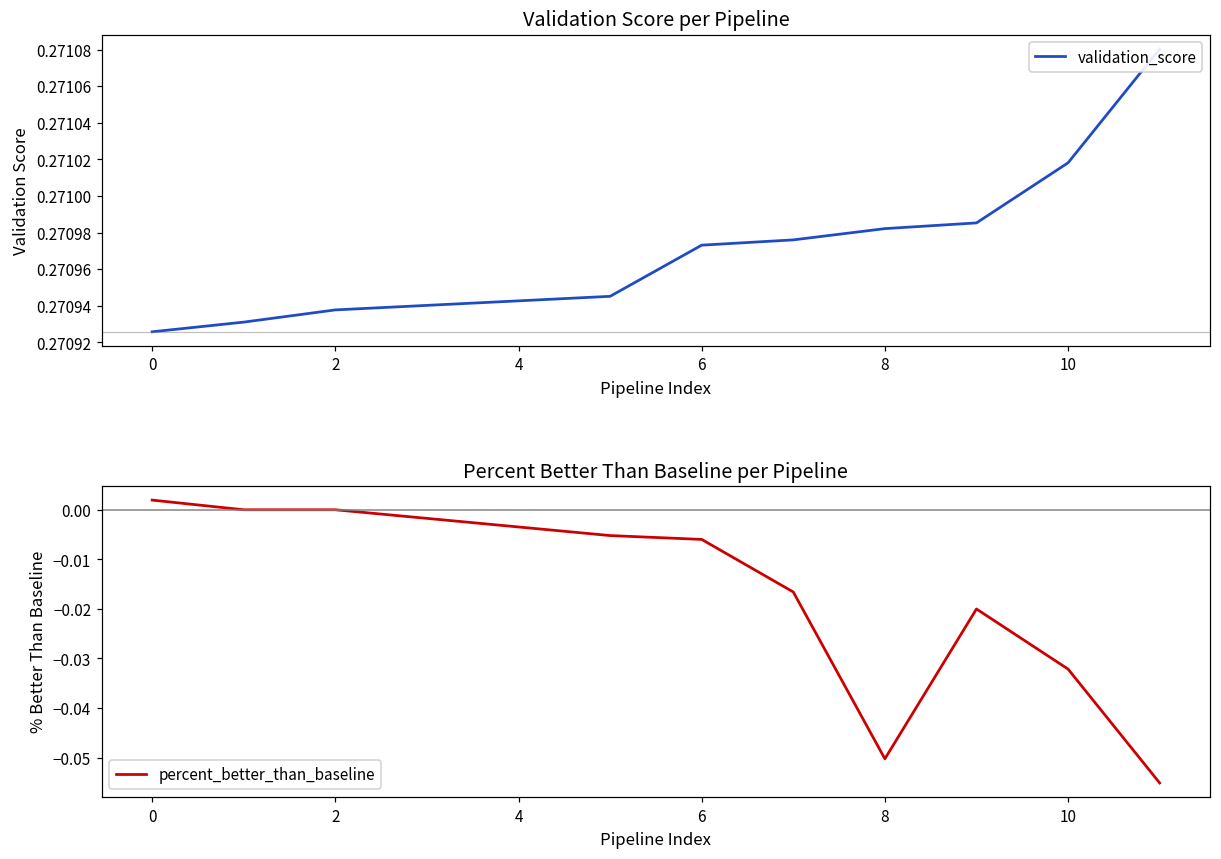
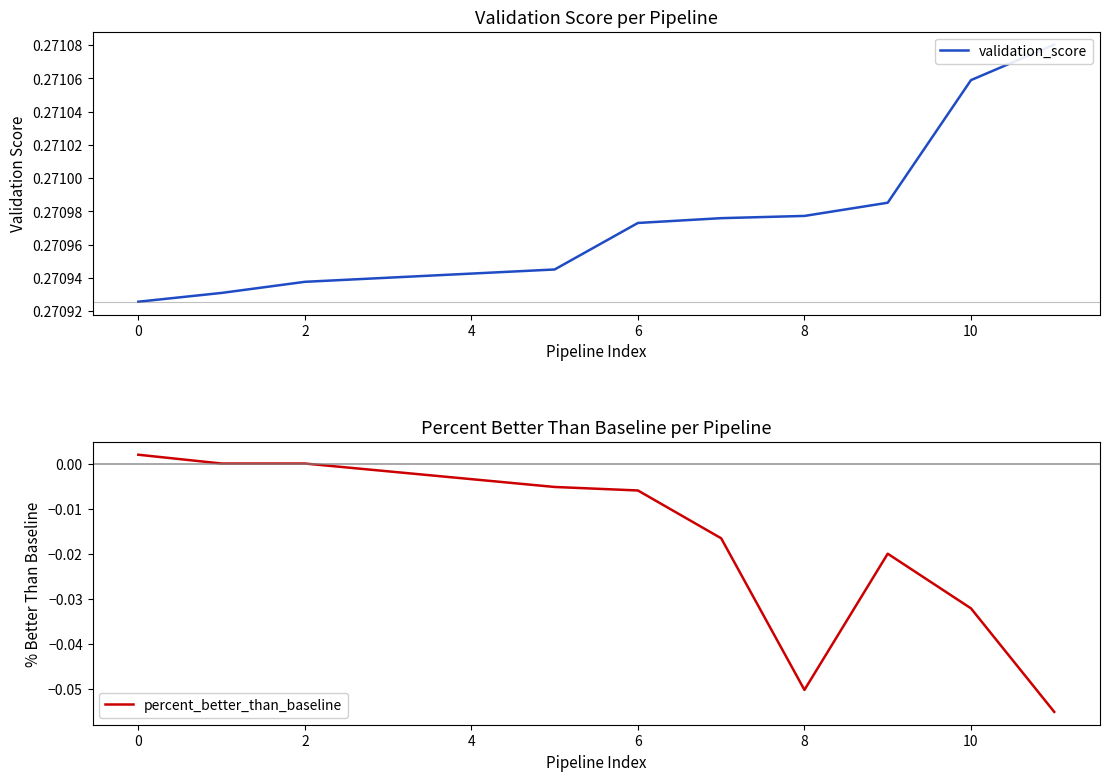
  {
    "Validation Score per Pipeline": {
      "0": 0.270926,
      "2": 0.270938,
      "6": 0.270973,
-     "8": 0.270982,
-     "10": 0.271018
+     "8": 0.270977,
+     "10": 0.271059
    },
    "Percent Better Than Baseline per Pipeline": {
      "0": 0.002,
      "2": 0.000,
      "6": -0.006,
      "8": -0.050,
      "10": -0.032
    }
  }
